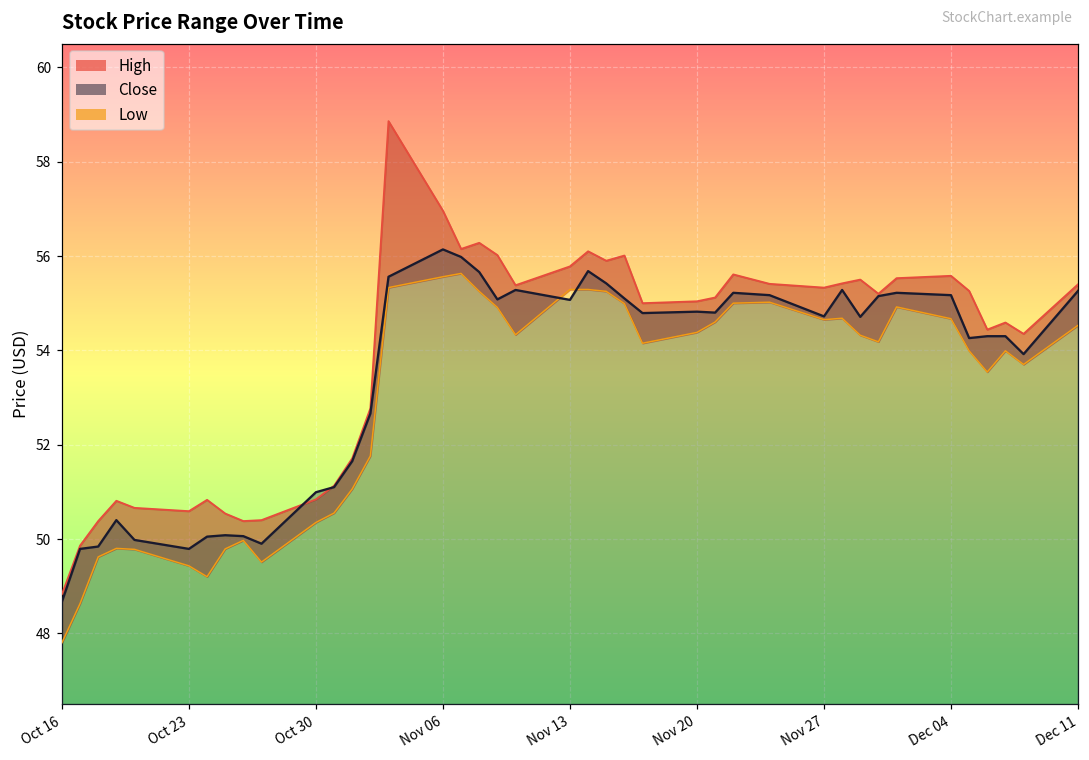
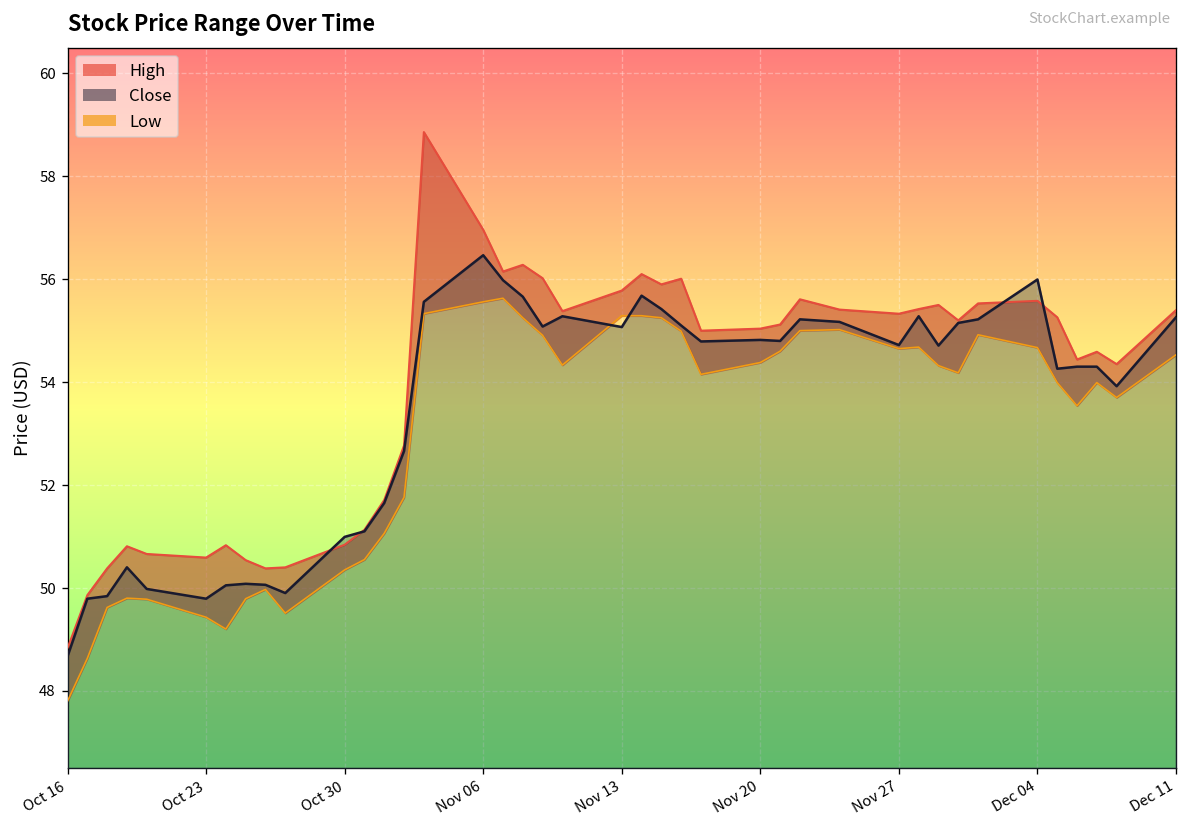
  {
    "Close": {
      "Oct 16": 48.7,
      "Oct 23": 49.8,
      "Oct 30": 51.0,
-     "Nov 06": 56.1,
+     "Nov 06": 56.5,
      "Nov 13": 55.1,
      "Nov 20": 54.8,
      "Nov 27": 54.7,
-     "Dec 04": 55.2,
+     "Dec 04": 56.0,
      "Dec 11": 55.3
    }
  }
